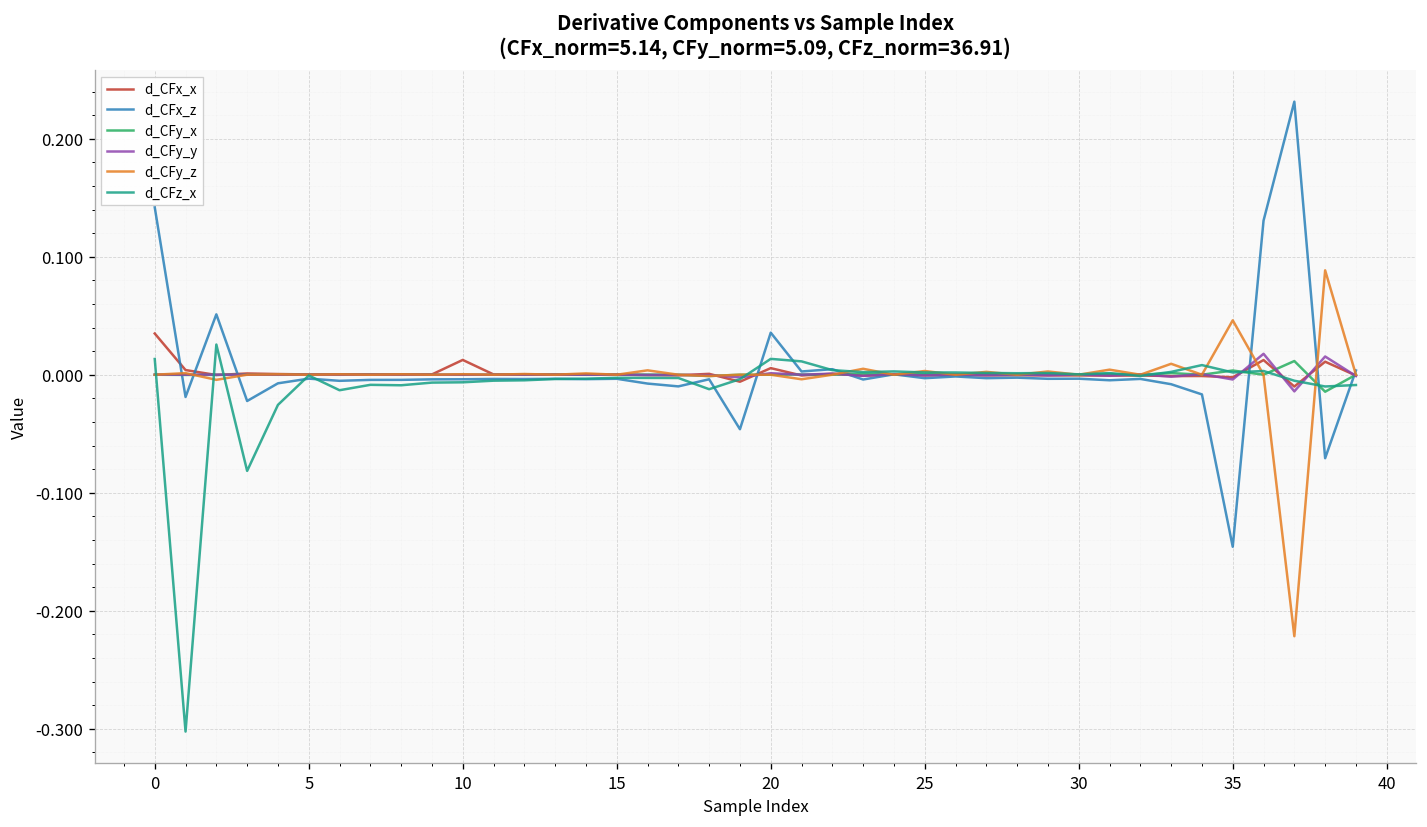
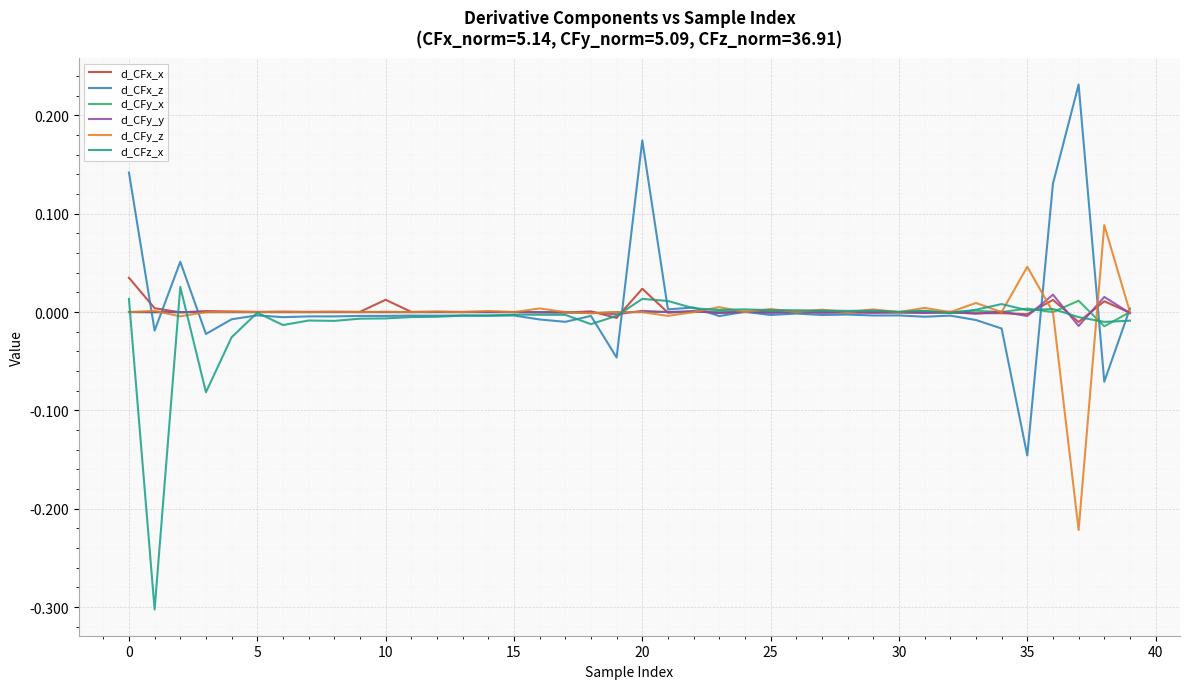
  {
    "d_CFx_x": {
      "0": 0.03,
      "10": 0.01,
-     "20": 0.01
+     "20": 0.02
    },
    "d_CFx_z": {
      "0": 0.14,
      "5": 0.00,
-     "20": 0.04,
+     "20": 0.17,
      "30": 0.00,
      "35": -0.15
    },
    "d_CFy_z": {
      "35": 0.05
    }
  }
